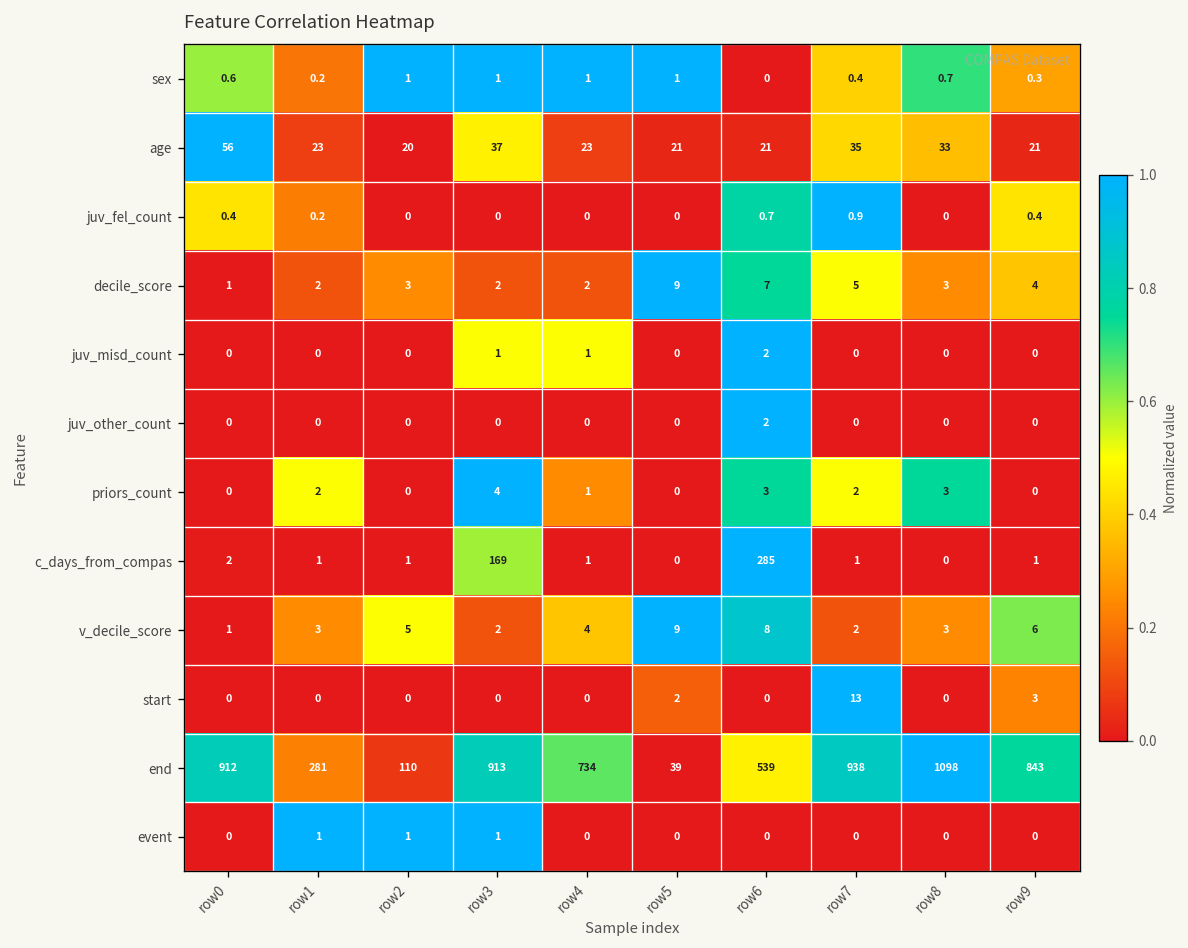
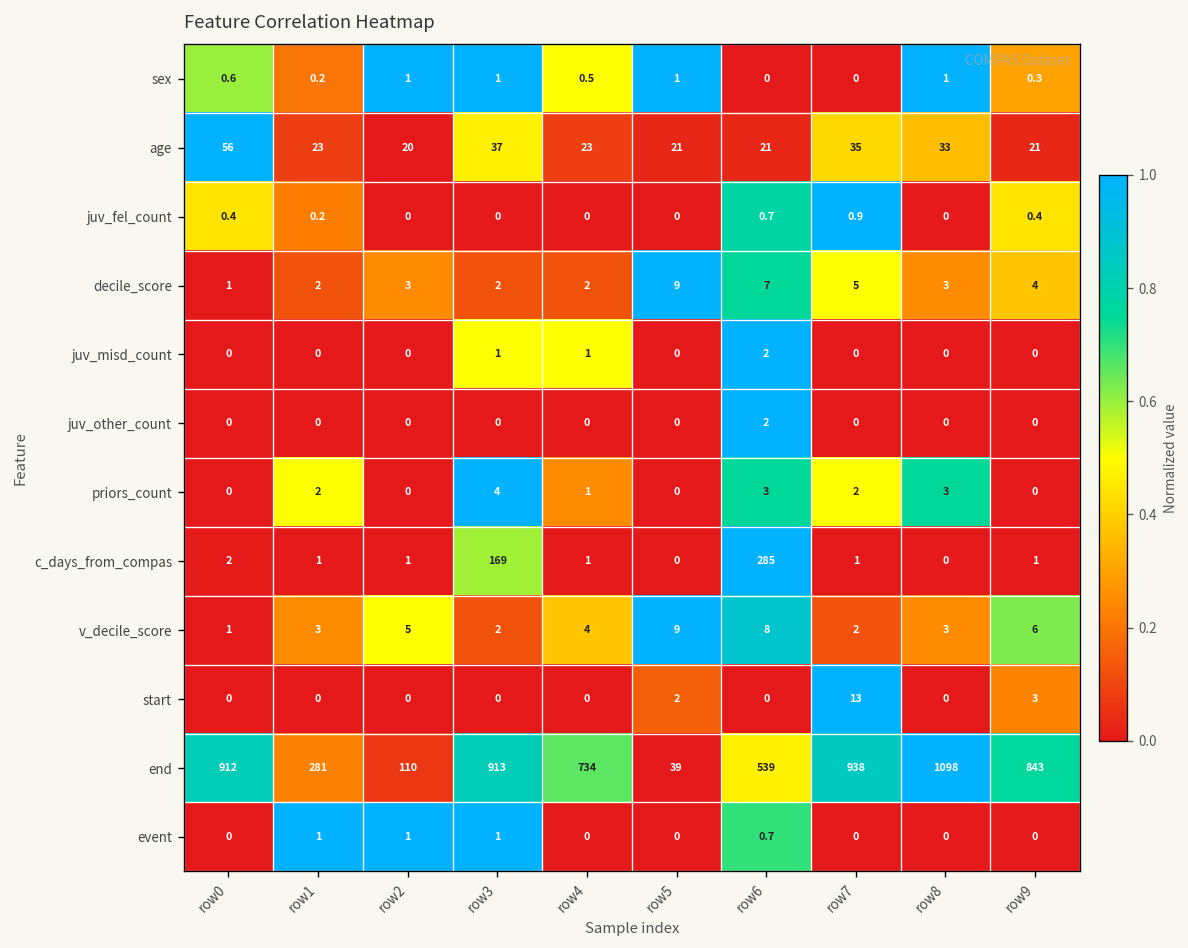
  {
    "sex": {
      "row0": 0.6,
      "row1": 0.2,
      "row2": 1,
      "row3": 1,
-     "row4": 1,
+     "row4": 0.5,
      "row5": 1,
      "row6": 0,
-     "row7": 0.4,
-     "row8": 0.7
+     "row7": 0,
+     "row8": 1
    },
    "age": {
      "row0": 56,
      "row1": 23,
      "row2": 20,
      "row3": 37,
      "row4": 23,
      "row5": 21,
      "row6": 21,
      "row7": 35,
      "row8": 33,
      "row9": 21
    },
    "juv_fel_count": {
      "row0": 0.4,
      "row1": 0.2,
      "row2": 0,
      "row3": 0,
      "row4": 0,
      "row5": 0,
      "row6": 0.7,
      "row7": 0.9,
      "row8": 0,
      "row9": 0.4
    },
    "decile_score": {
      "row0": 1,
      "row1": 2,
      "row2": 3,
      "row3": 2,
      "row4": 2,
      "row5": 9,
      "row6": 7,
      "row7": 5,
      "row8": 3,
      "row9": 4
    },
    "juv_misd_count": {
      "row0": 0,
      "row1": 0,
      "row2": 0,
      "row3": 1,
      "row4": 1,
      "row5": 0,
      "row6": 2,
      "row7": 0,
      "row8": 0,
      "row9": 0
    },
    "juv_other_count": {
      "row0": 0,
      "row1": 0,
      "row2": 0,
      "row3": 0,
      "row4": 0,
      "row5": 0,
      "row6": 2,
      "row7": 0,
      "row8": 0,
      "row9": 0
    },
    "priors_count": {
      "row0": 0,
      "row1": 2,
      "row2": 0,
      "row3": 4,
      "row4": 1,
      "row5": 0,
      "row6": 3,
      "row7": 2,
      "row8": 3,
      "row9": 0
    },
    "c_days_from_compas": {
      "row0": 2,
      "row1": 1,
      "row2": 1,
      "row3": 169,
      "row4": 1,
      "row5": 0,
      "row6": 285,
      "row7": 1,
      "row8": 0,
      "row9": 1
    },
    "v_decile_score": {
      "row0": 1,
      "row1": 3,
      "row2": 5,
      "row3": 2,
      "row4": 4,
      "row5": 9,
      "row6": 8,
      "row7": 2,
      "row8": 3,
      "row9": 6
    },
    "start": {
      "row0": 0,
      "row1": 0,
      "row2": 0,
      "row3": 0,
      "row4": 0,
      "row5": 2,
      "row6": 0,
      "row7": 13,
      "row8": 0,
      "row9": 3
    },
    "end": {
      "row0": 912,
      "row1": 281,
      "row2": 110,
      "row3": 913,
      "row4": 734,
      "row5": 39,
      "row6": 539,
      "row7": 938,
      "row8": 1098,
      "row9": 843
    },
    "event": {
      "row0": 0,
      "row1": 1,
      "row2": 1,
      "row3": 1,
      "row4": 0,
      "row5": 0,
-     "row6": 0,
+     "row6": 0.7,
      "row7": 0,
      "row8": 0,
      "row9": 0
    }
  }
